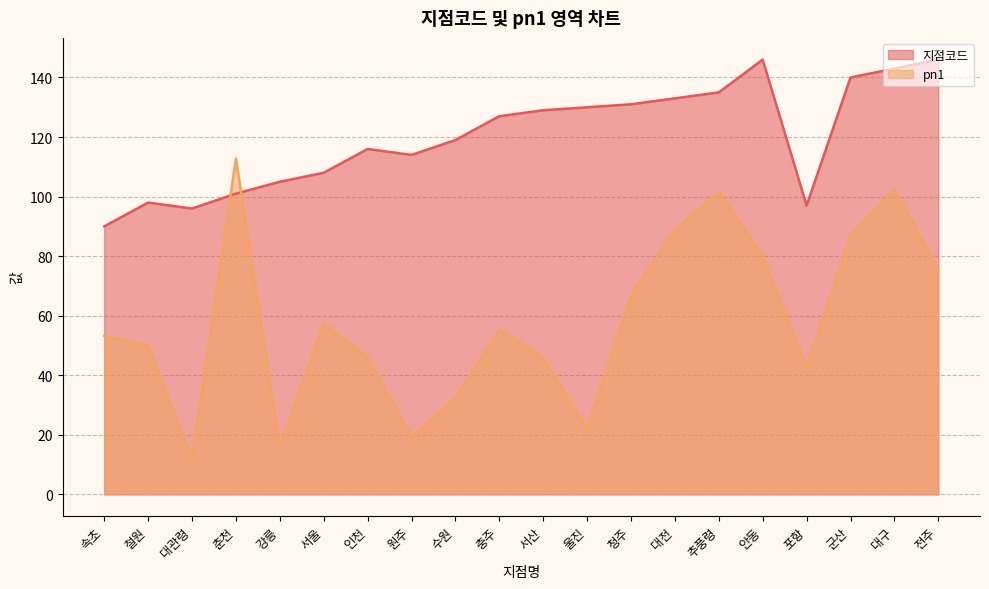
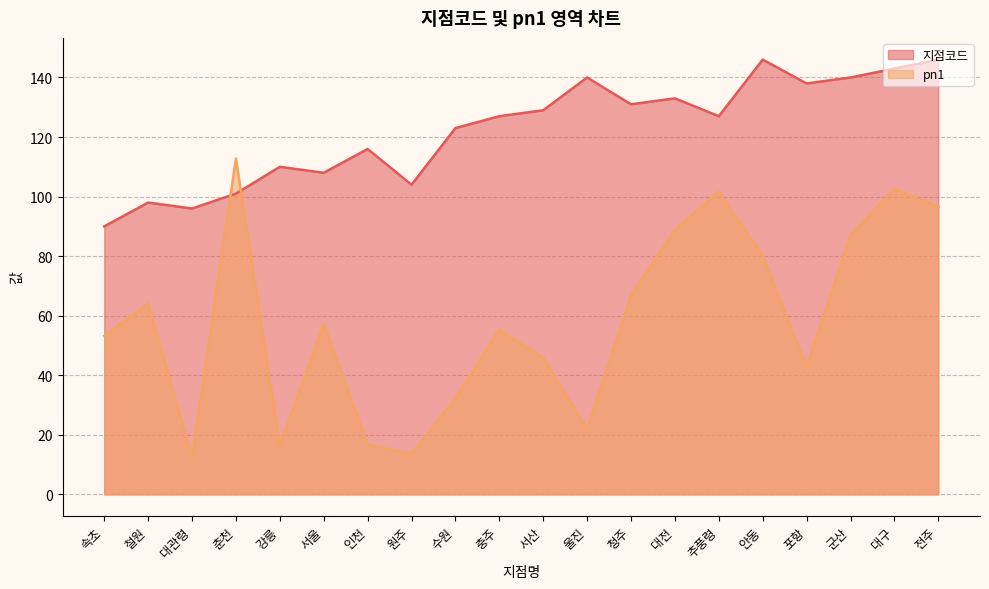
  {
    "지점코드": {
      "속초": 90,
      "철원": 98,
      "대관령": 96,
      "춘천": 101,
-     "강릉": 105,
+     "강릉": 110,
      "서울": 108,
      "인천": 116,
-     "원주": 114,
-     "수원": 119,
+     "원주": 104,
+     "수원": 123,
      "충주": 127,
      "서산": 129,
-     "울진": 130,
+     "울진": 140,
      "청주": 131,
      "대전": 133,
-     "추풍령": 135,
+     "추풍령": 127,
      "안동": 146,
-     "포항": 97,
+     "포항": 138,
      "군산": 140
    },
    "pn1": {
      "속초": 53,
-     "철원": 50,
+     "철원": 64,
      "대관령": 12,
      "춘천": 113,
      "강릉": 16,
      "서울": 57,
-     "인천": 46,
-     "원주": 19,
+     "인천": 17,
+     "원주": 14,
      "수원": 32,
      "충주": 55,
      "서산": 46,
      "울진": 22,
      "청주": 67,
      "대전": 89,
      "추풍령": 102,
      "안동": 80,
      "포항": 43,
      "군산": 87,
      "대구": 103,
-     "전주": 76
+     "전주": 96
    }
  }
